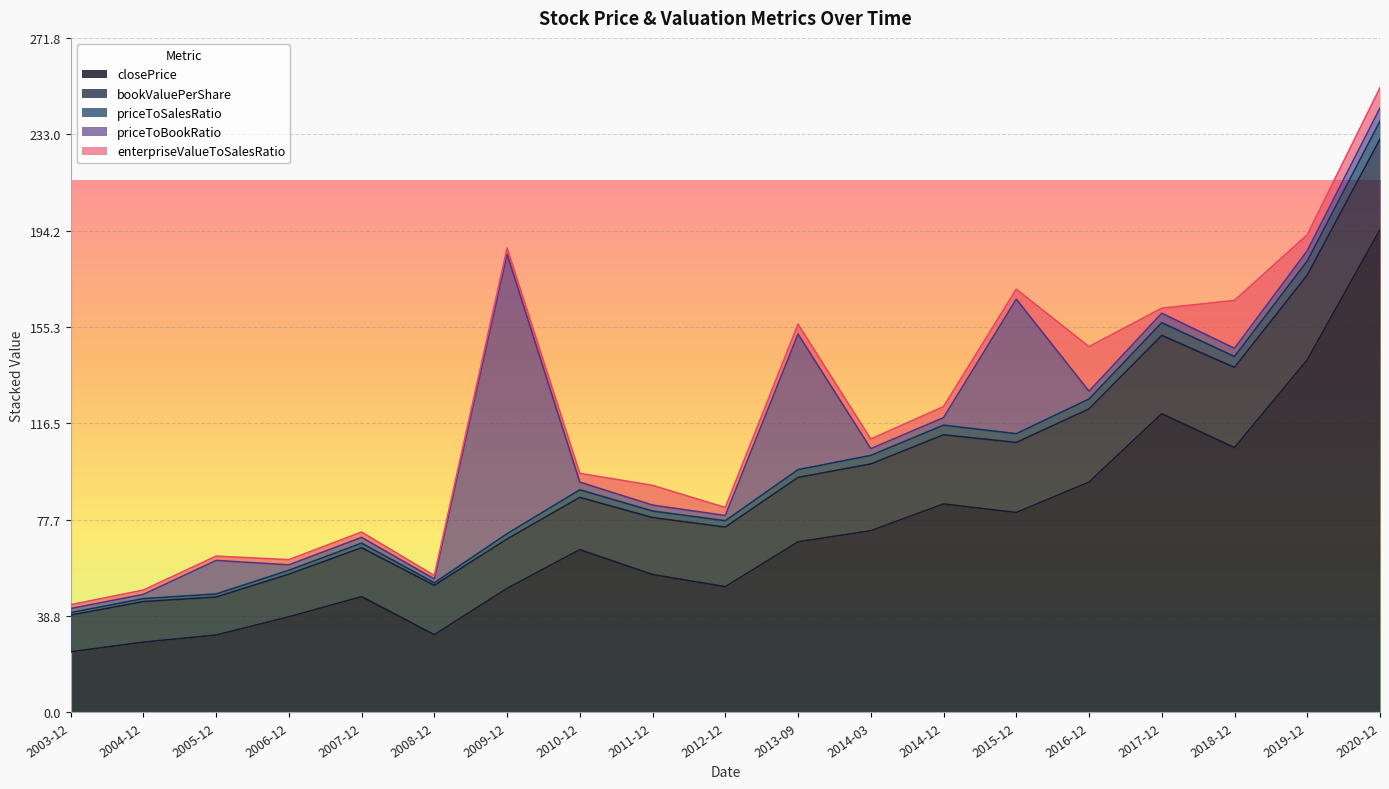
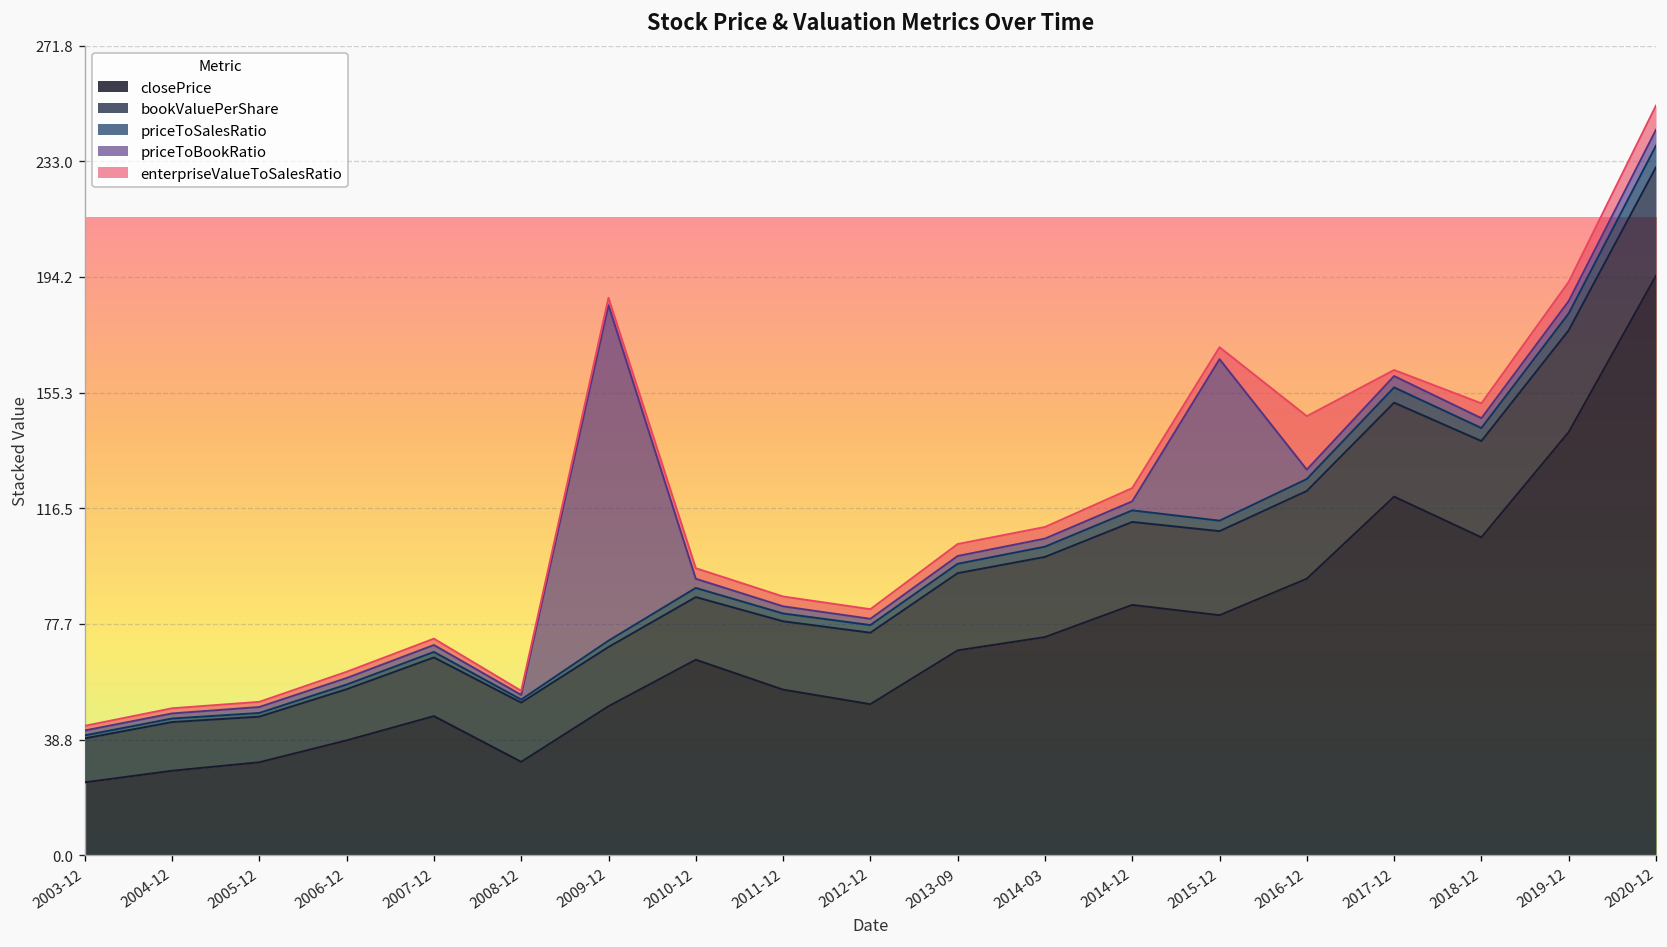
  {
    "priceToBookRatio": {
      "2003-12": 2,
      "2004-12": 2,
-     "2005-12": 14,
+     "2005-12": 2,
      "2006-12": 2,
      "2007-12": 2,
      "2008-12": 2,
      "2009-12": 113,
      "2010-12": 3,
      "2011-12": 2,
      "2012-12": 2,
-     "2013-09": 55,
+     "2013-09": 3,
      "2014-03": 3,
      "2014-12": 3,
      "2015-12": 54,
      "2016-12": 3,
      "2017-12": 4,
      "2018-12": 3,
      "2019-12": 4,
      "2020-12": 5
    },
    "enterpriseValueToSalesRatio": {
      "2003-12": 2,
      "2004-12": 2,
      "2005-12": 2,
      "2006-12": 2,
      "2007-12": 2,
      "2008-12": 1,
      "2009-12": 2,
      "2010-12": 4,
-     "2011-12": 8,
+     "2011-12": 3,
      "2012-12": 3,
      "2013-09": 4,
      "2014-03": 4,
      "2014-12": 4,
      "2015-12": 4,
      "2016-12": 18,
      "2017-12": 2,
-     "2018-12": 19,
+     "2018-12": 5,
      "2019-12": 6,
      "2020-12": 8
    }
  }
